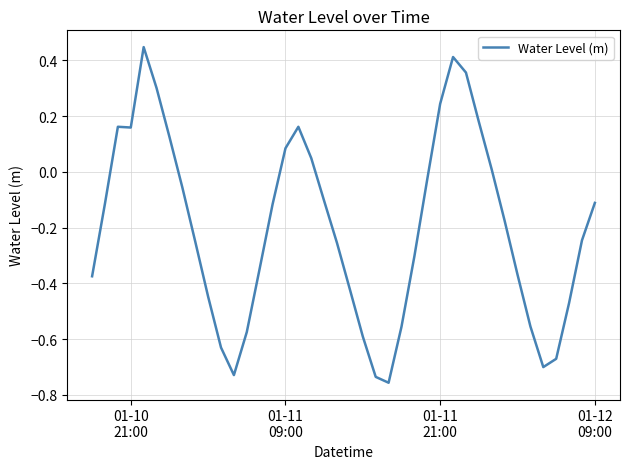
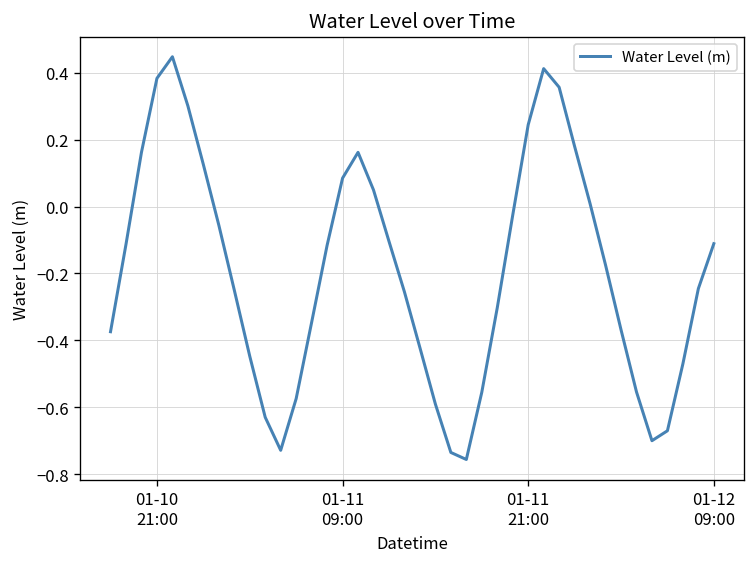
  {
-   "01-10 21:00": 0.16,
+   "01-10 21:00": 0.38,
    "01-11 09:00": 0.08,
    "01-11 21:00": 0.24,
    "01-12 09:00": -0.11
  }
